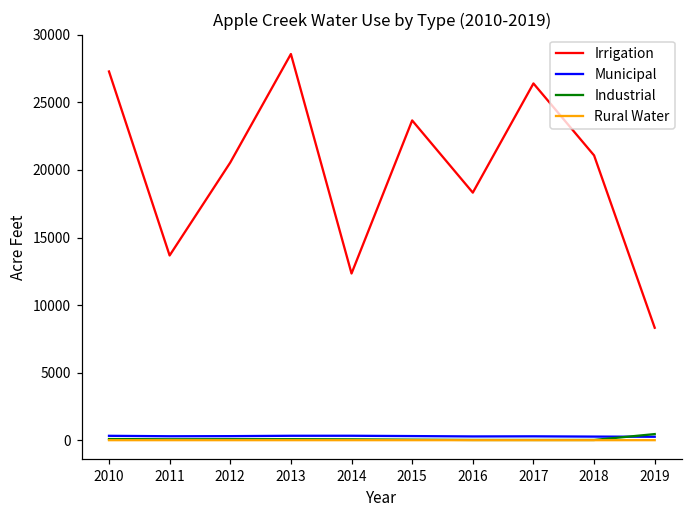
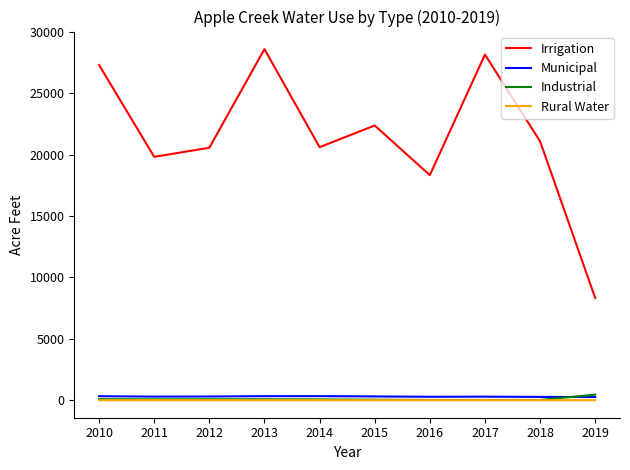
  {
    "Irrigation": {
      "2010": 27300,
-     "2011": 13700,
+     "2011": 19800,
      "2012": 20600,
      "2013": 28600,
-     "2014": 12300,
-     "2015": 23700,
+     "2014": 20600,
+     "2015": 22400,
      "2016": 18300,
-     "2017": 26400,
+     "2017": 28100,
      "2018": 21100,
      "2019": 8300
    },
    "Municipal": {
      "2010": 300,
      "2011": 300,
      "2012": 300,
      "2013": 300,
      "2014": 300,
      "2015": 300,
      "2016": 300,
      "2017": 300,
      "2018": 300
    },
    "Rural Water": {
      "2019": 0
    }
  }
